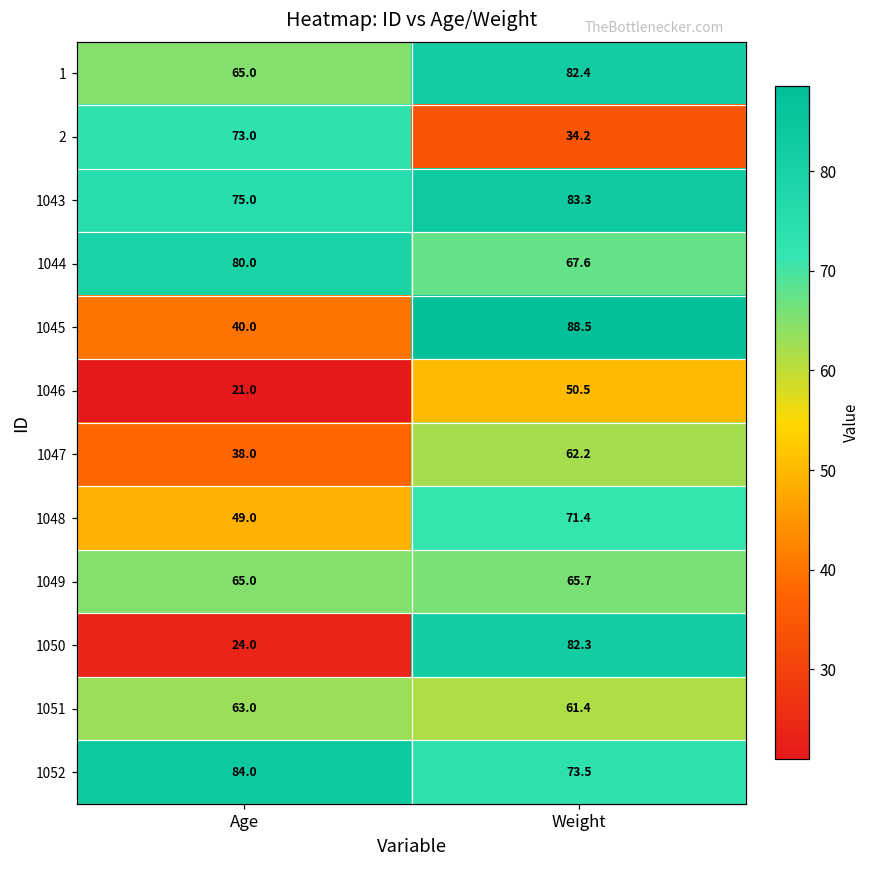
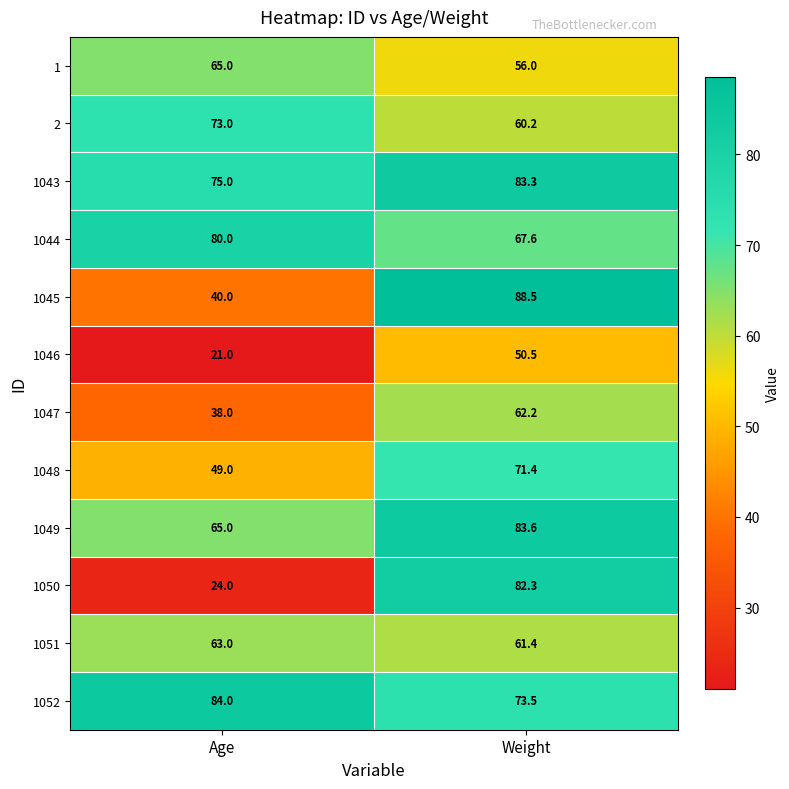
  {
    "1": {
      "Age": 65.0,
-     "Weight": 82.4
+     "Weight": 56.0
    },
    "2": {
      "Age": 73.0,
-     "Weight": 34.2
+     "Weight": 60.2
    },
    "1043": {
      "Age": 75.0,
      "Weight": 83.3
    },
    "1044": {
      "Age": 80.0,
      "Weight": 67.6
    },
    "1045": {
      "Age": 40.0,
      "Weight": 88.5
    },
    "1046": {
      "Age": 21.0,
      "Weight": 50.5
    },
    "1047": {
      "Age": 38.0,
      "Weight": 62.2
    },
    "1048": {
      "Age": 49.0,
      "Weight": 71.4
    },
    "1049": {
      "Age": 65.0,
-     "Weight": 65.7
+     "Weight": 83.6
    },
    "1050": {
      "Age": 24.0,
      "Weight": 82.3
    },
    "1051": {
      "Age": 63.0,
      "Weight": 61.4
    },
    "1052": {
      "Age": 84.0,
      "Weight": 73.5
    }
  }
